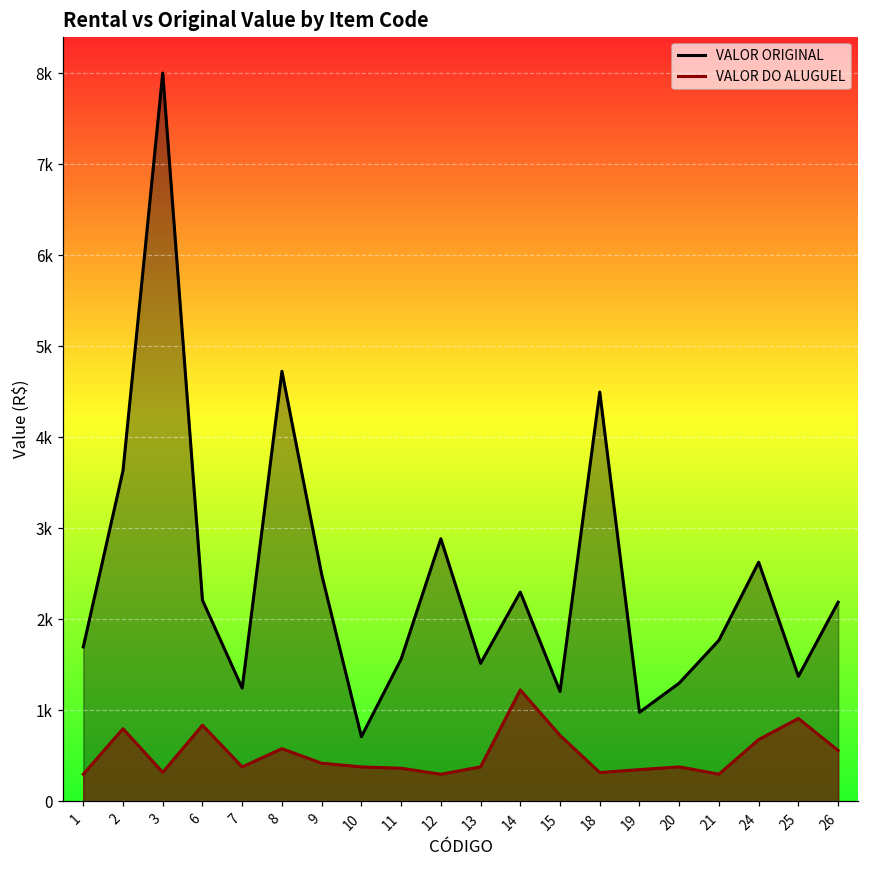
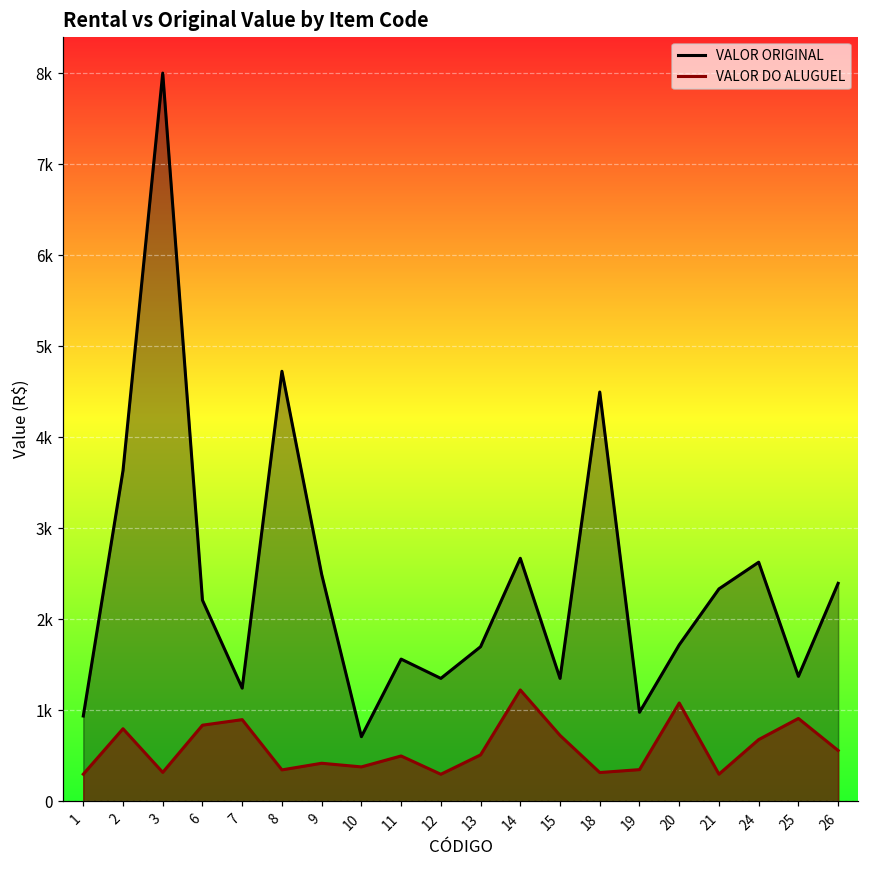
  {
    "VALOR ORIGINAL": {
-     "1": 1700,
+     "1": 900,
      "2": 3600,
      "3": 8000,
      "6": 2200,
      "7": 1200,
      "8": 4700,
      "9": 2500,
      "10": 700,
      "11": 1600,
-     "12": 2900,
-     "13": 1500,
-     "14": 2300,
-     "15": 1200,
+     "12": 1400,
+     "13": 1700,
+     "14": 2700,
+     "15": 1400,
      "18": 4500,
      "19": 1000,
-     "20": 1300,
-     "21": 1800,
+     "20": 1700,
+     "21": 2300,
      "24": 2600,
      "25": 1400,
-     "26": 2200
+     "26": 2400
    },
    "VALOR DO ALUGUEL": {
      "1": 300,
      "2": 800,
      "3": 300,
      "6": 800,
-     "7": 400,
-     "8": 600,
+     "7": 900,
+     "8": 300,
      "9": 400,
      "10": 400,
-     "11": 400,
+     "11": 500,
      "12": 300,
-     "13": 400,
+     "13": 500,
      "14": 1200,
      "15": 700,
      "18": 300,
      "19": 400,
-     "20": 400,
+     "20": 1100,
      "21": 300,
      "24": 700,
      "25": 900,
      "26": 600
    }
  }
